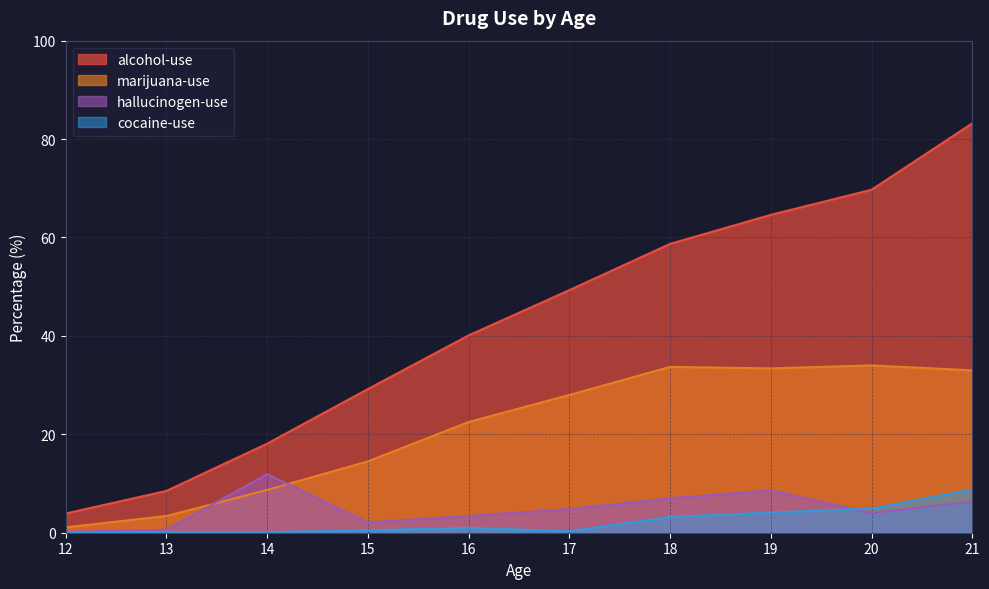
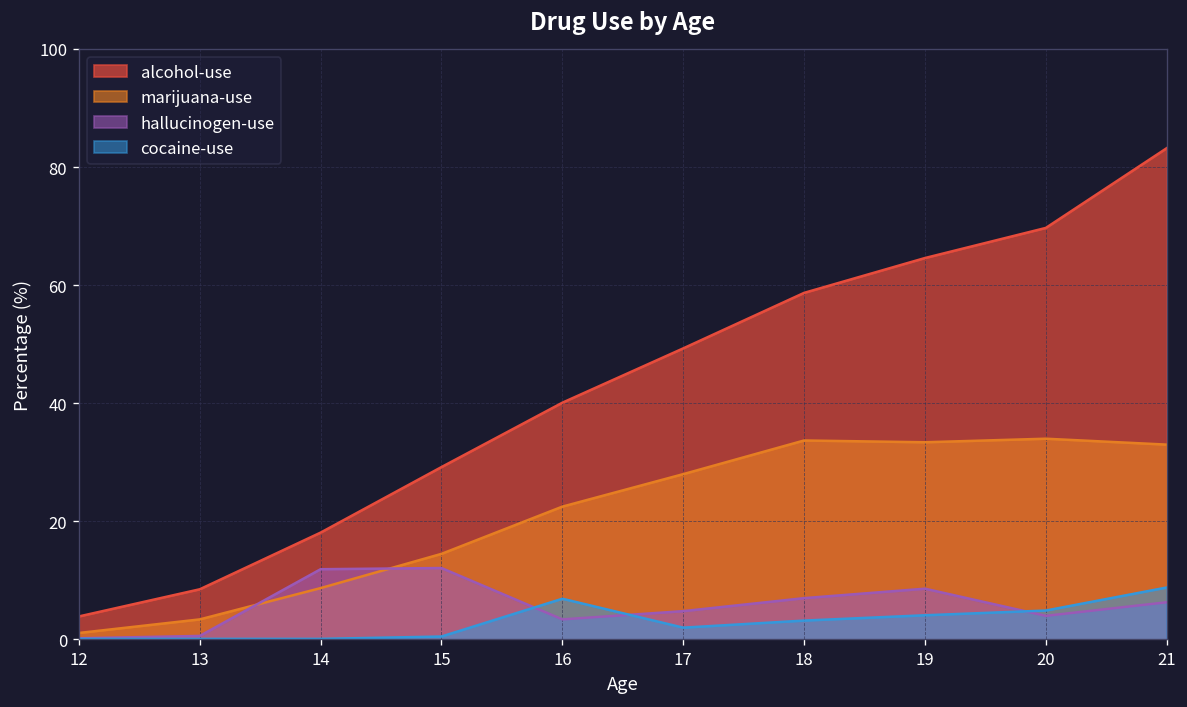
  {
    "hallucinogen-use": {
      "14": 12,
-     "15": 2,
+     "15": 12,
      "16": 3,
      "17": 5,
      "18": 7,
      "19": 9,
      "20": 4,
      "21": 6
    },
    "cocaine-use": {
      "14": 0,
      "15": 1,
-     "16": 1,
-     "17": 0,
+     "16": 7,
+     "17": 2,
      "18": 3,
      "19": 4,
      "20": 5,
      "21": 9
    }
  }
